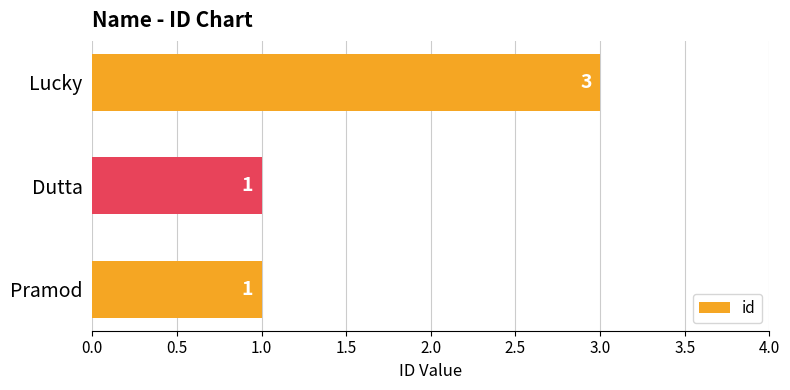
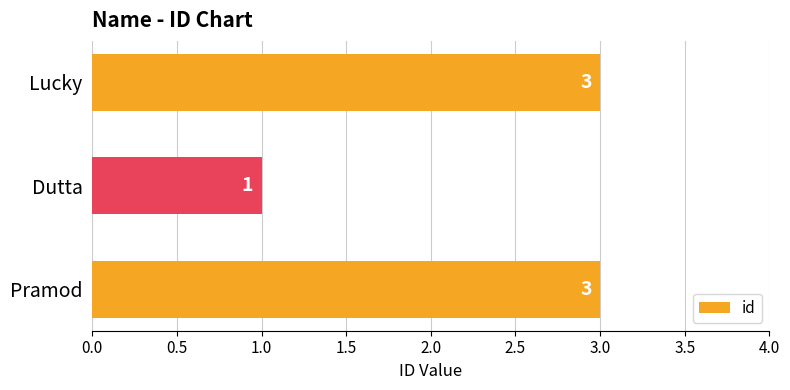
  {
    "Lucky": 3,
    "Dutta": 1,
-   "Pramod": 1
+   "Pramod": 3
  }
